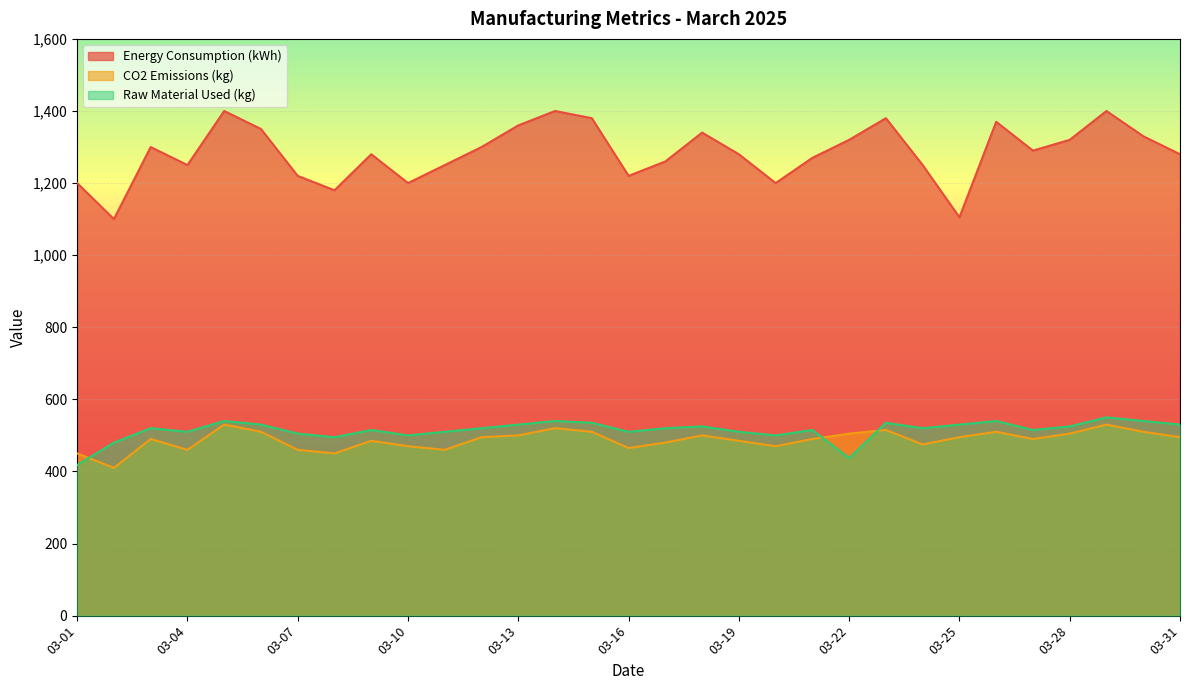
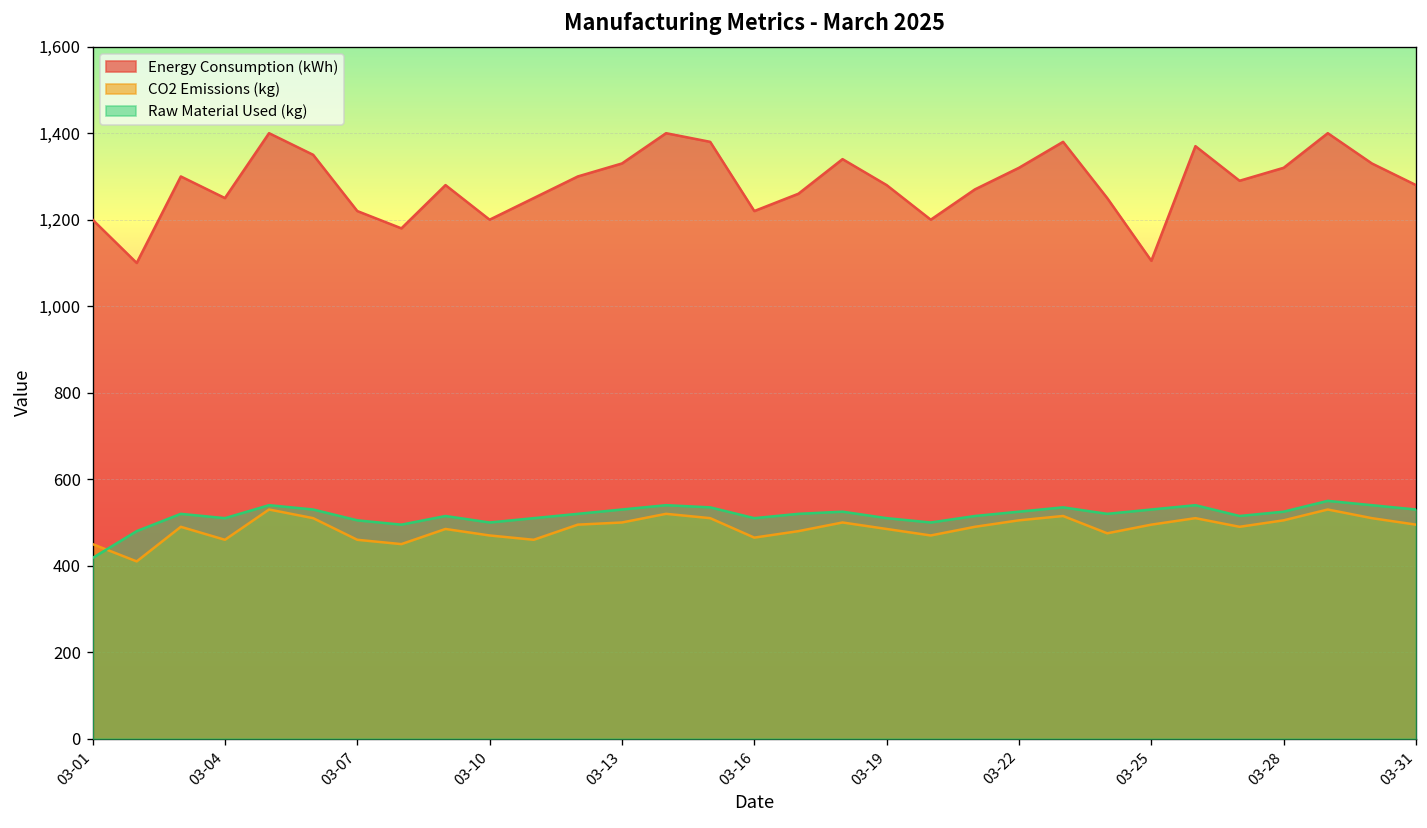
  {
    "Energy Consumption (kWh)": {
      "03-01": "1,200",
      "03-04": "1,250",
      "03-07": "1,220",
      "03-10": "1,200",
-     "03-13": "1,360",
+     "03-13": "1,330",
      "03-16": "1,220",
      "03-19": "1,280",
      "03-22": "1,320",
      "03-25": "1,110",
      "03-28": "1,320",
      "03-31": "1,280"
    },
    "CO2 Emissions (kg)": {
      "03-01": "450",
      "03-04": "460",
      "03-07": "460",
      "03-10": "470",
      "03-13": "500",
      "03-16": "470",
      "03-19": "490",
      "03-22": "510",
      "03-25": "500",
      "03-28": "510",
      "03-31": "500"
    },
    "Raw Material Used (kg)": {
      "03-01": "420",
      "03-04": "510",
      "03-07": "510",
      "03-10": "500",
      "03-13": "530",
      "03-16": "510",
      "03-19": "510",
-     "03-22": "440",
+     "03-22": "530",
      "03-25": "530",
      "03-28": "530",
      "03-31": "530"
    }
  }
